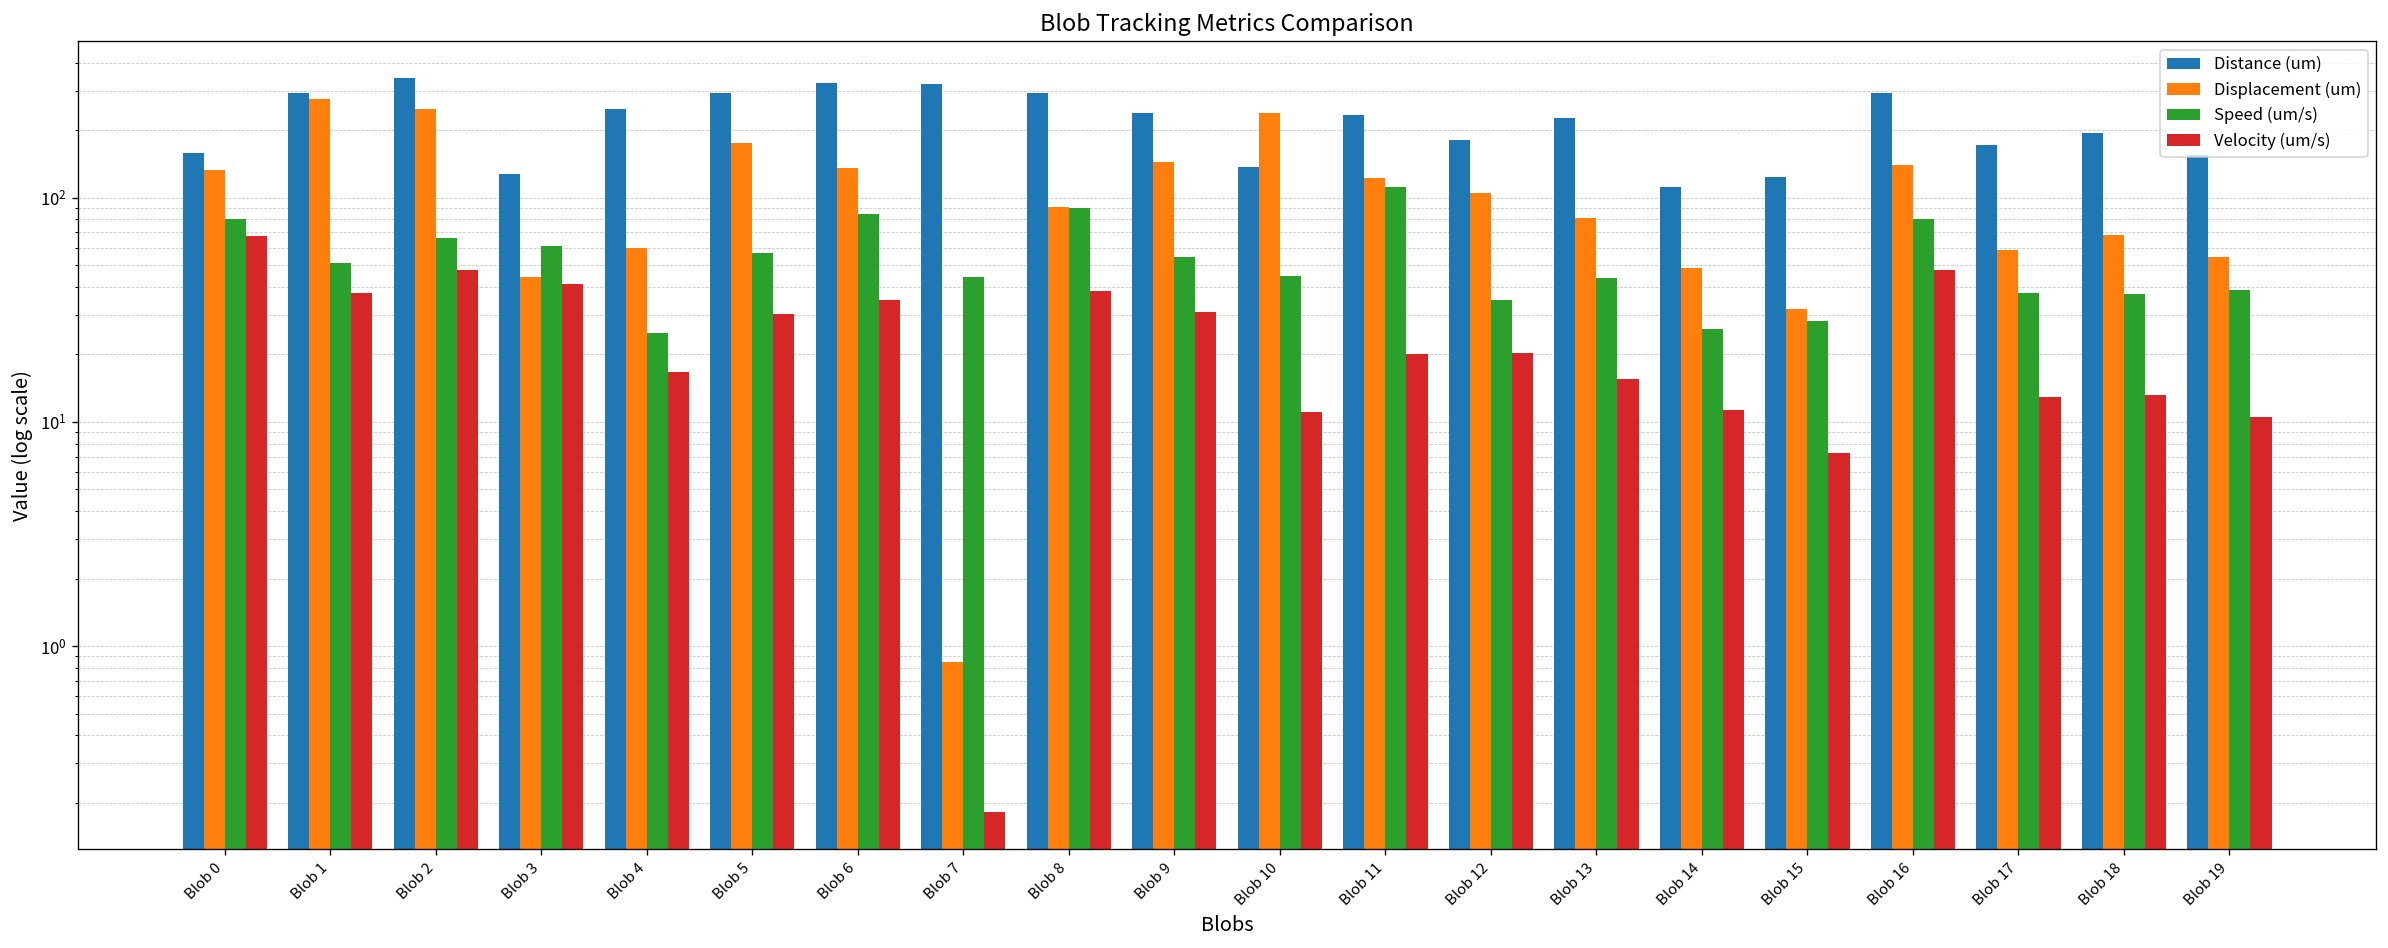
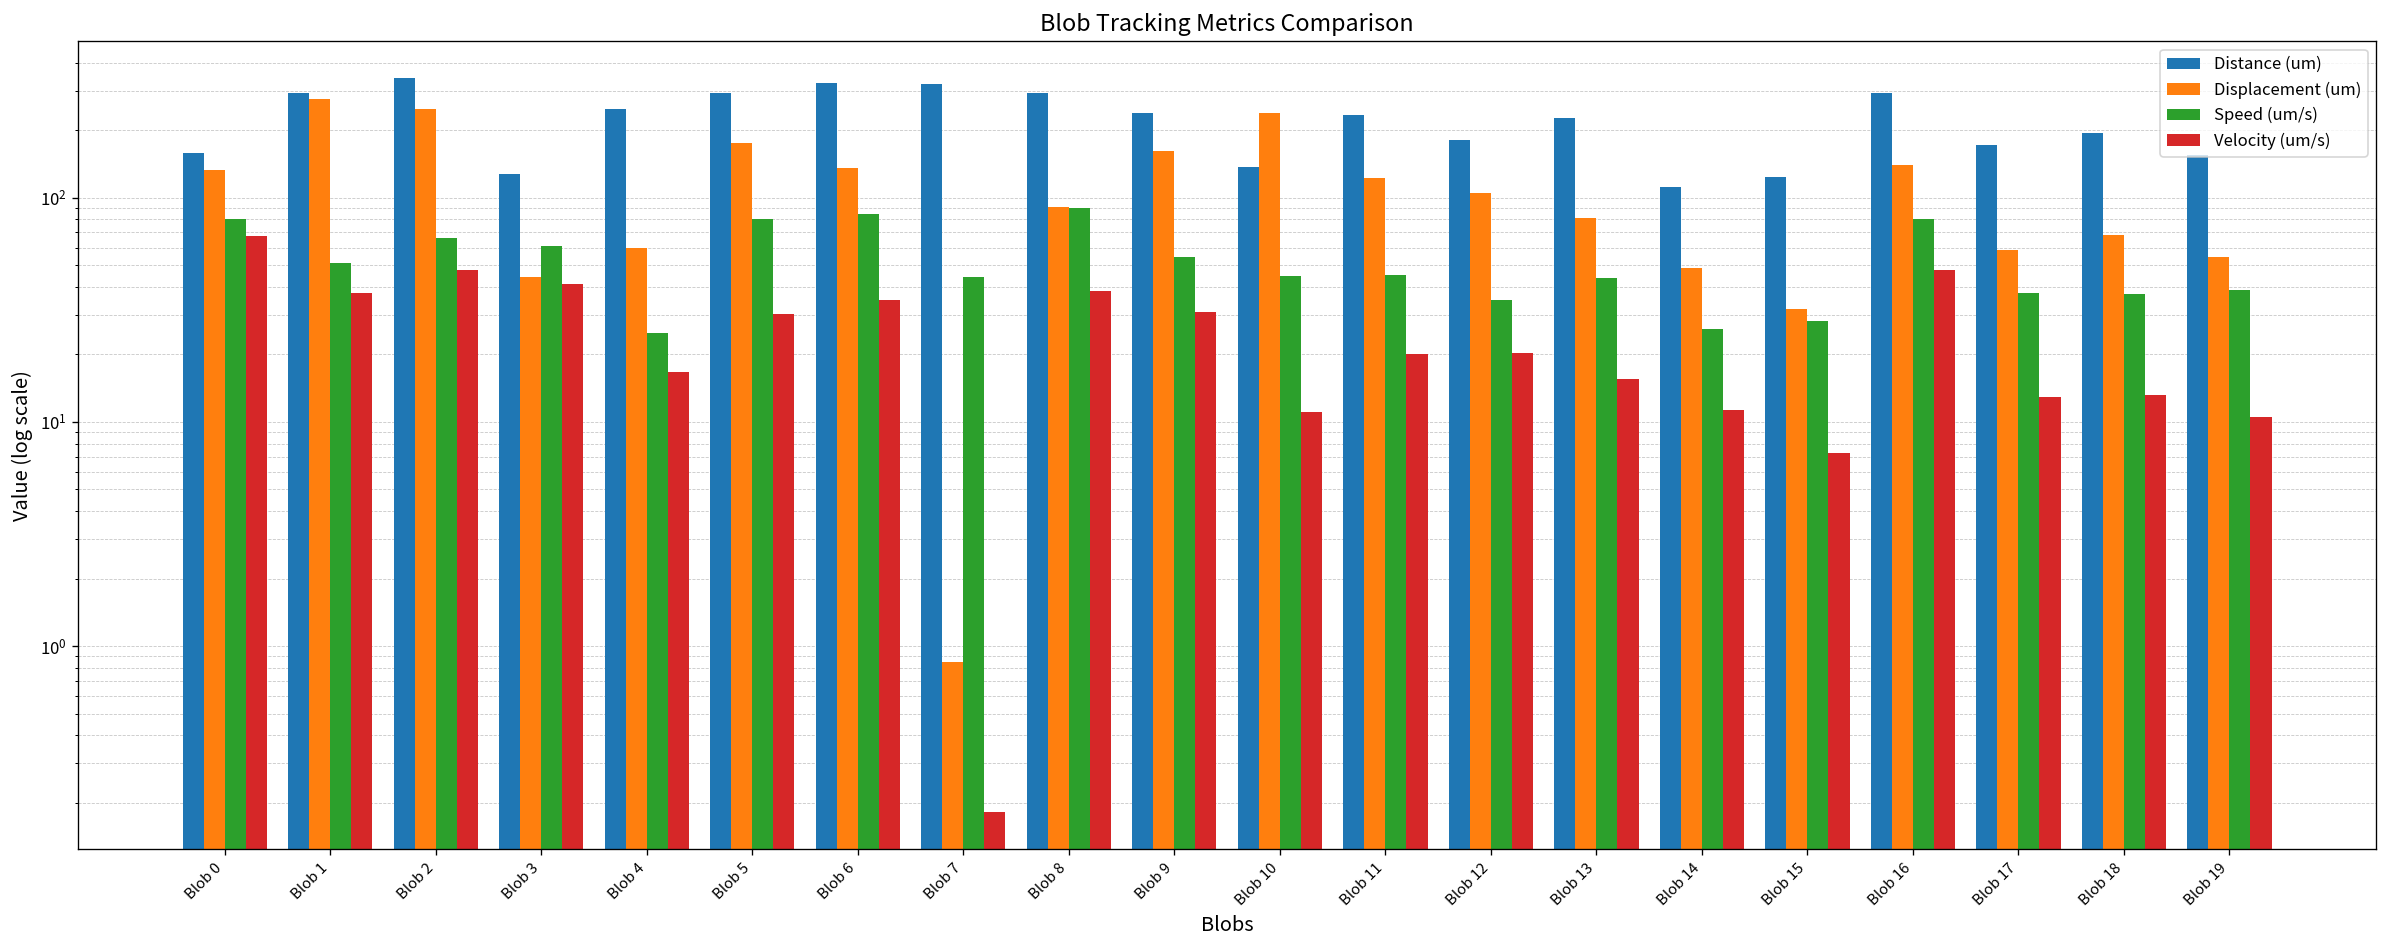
  {
    "Distance (um)": {
      "Blob 0": 160,
      "Blob 1": 290,
      "Blob 2": 340,
      "Blob 3": 130,
      "Blob 4": 250,
      "Blob 5": 290,
      "Blob 6": 330,
      "Blob 7": 320,
      "Blob 8": 290,
      "Blob 9": 240,
      "Blob 10": 140,
      "Blob 11": 230,
      "Blob 12": 180,
      "Blob 13": 230,
      "Blob 14": 110,
      "Blob 15": 120,
      "Blob 16": 290,
      "Blob 17": 170,
      "Blob 18": 190
    },
    "Displacement (um)": {
      "Blob 0": 130,
      "Blob 1": 280,
      "Blob 2": 250,
      "Blob 3": 44,
      "Blob 4": 60,
      "Blob 5": 180,
      "Blob 6": 140,
      "Blob 7": 0.8,
      "Blob 8": 90,
-     "Blob 9": 140,
+     "Blob 9": 160,
      "Blob 10": 240,
      "Blob 11": 120,
      "Blob 12": 110,
      "Blob 13": 81,
      "Blob 14": 49,
      "Blob 15": 32,
      "Blob 16": 140,
      "Blob 17": 59,
      "Blob 18": 68,
      "Blob 19": 54
    },
    "Speed (um/s)": {
      "Blob 0": 80,
      "Blob 1": 51,
      "Blob 2": 66,
      "Blob 3": 61,
      "Blob 4": 25,
-     "Blob 5": 57,
+     "Blob 5": 80,
      "Blob 6": 80,
      "Blob 7": 44,
      "Blob 8": 90,
      "Blob 9": 54,
      "Blob 10": 45,
-     "Blob 11": 110,
+     "Blob 11": 45,
      "Blob 12": 35,
      "Blob 13": 44,
      "Blob 14": 26,
      "Blob 15": 28,
      "Blob 16": 81,
      "Blob 17": 38,
      "Blob 18": 37,
      "Blob 19": 39
    },
    "Velocity (um/s)": {
      "Blob 0": 68,
      "Blob 1": 38,
      "Blob 2": 48,
      "Blob 3": 41,
      "Blob 4": 17,
      "Blob 5": 30,
      "Blob 6": 35,
      "Blob 7": 0.18,
      "Blob 8": 38,
      "Blob 9": 31,
      "Blob 10": 11,
      "Blob 11": 20,
      "Blob 12": 20,
      "Blob 13": 16,
      "Blob 14": 11,
      "Blob 15": 7.3,
      "Blob 16": 48,
      "Blob 17": 13,
      "Blob 18": 13,
      "Blob 19": 10
    }
  }
